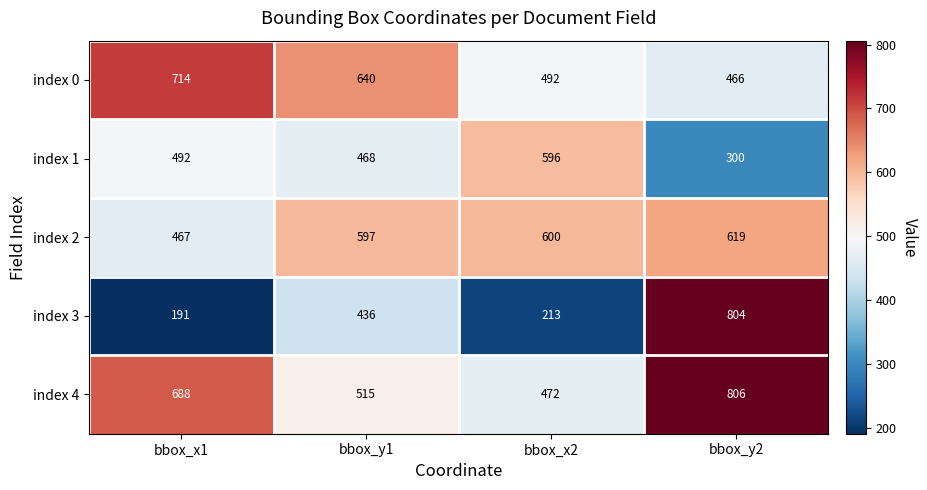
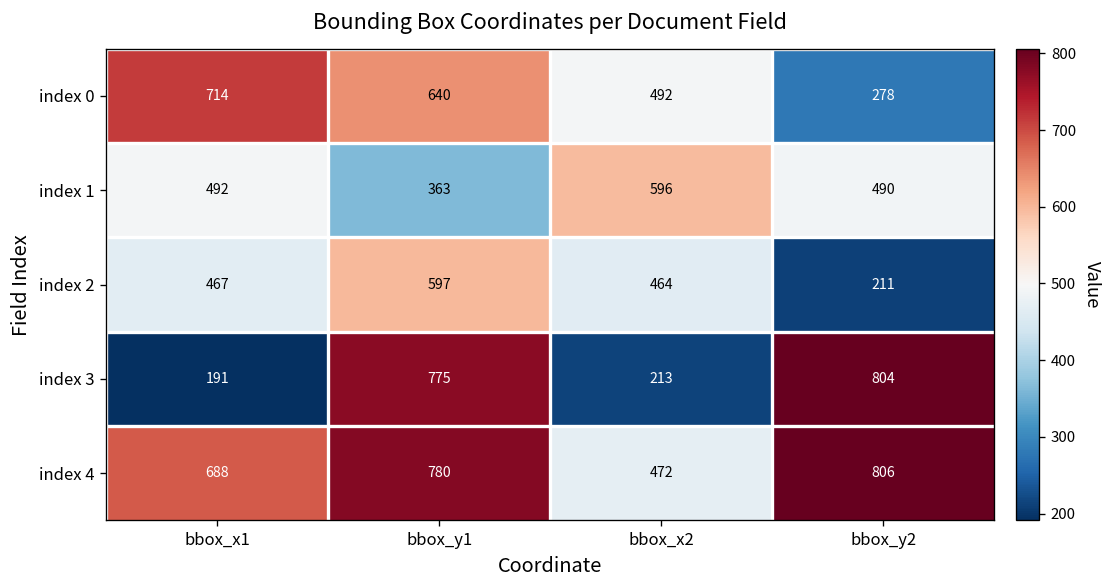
  {
    "index 0": {
      "bbox_x1": 714,
      "bbox_y1": 640,
      "bbox_x2": 492,
-     "bbox_y2": 466
+     "bbox_y2": 278
    },
    "index 1": {
      "bbox_x1": 492,
-     "bbox_y1": 468,
+     "bbox_y1": 363,
      "bbox_x2": 596,
-     "bbox_y2": 300
+     "bbox_y2": 490
    },
    "index 2": {
      "bbox_x1": 467,
      "bbox_y1": 597,
-     "bbox_x2": 600,
-     "bbox_y2": 619
+     "bbox_x2": 464,
+     "bbox_y2": 211
    },
    "index 3": {
      "bbox_x1": 191,
-     "bbox_y1": 436,
+     "bbox_y1": 775,
      "bbox_x2": 213,
      "bbox_y2": 804
    },
    "index 4": {
      "bbox_x1": 688,
-     "bbox_y1": 515,
+     "bbox_y1": 780,
      "bbox_x2": 472,
      "bbox_y2": 806
    }
  }
